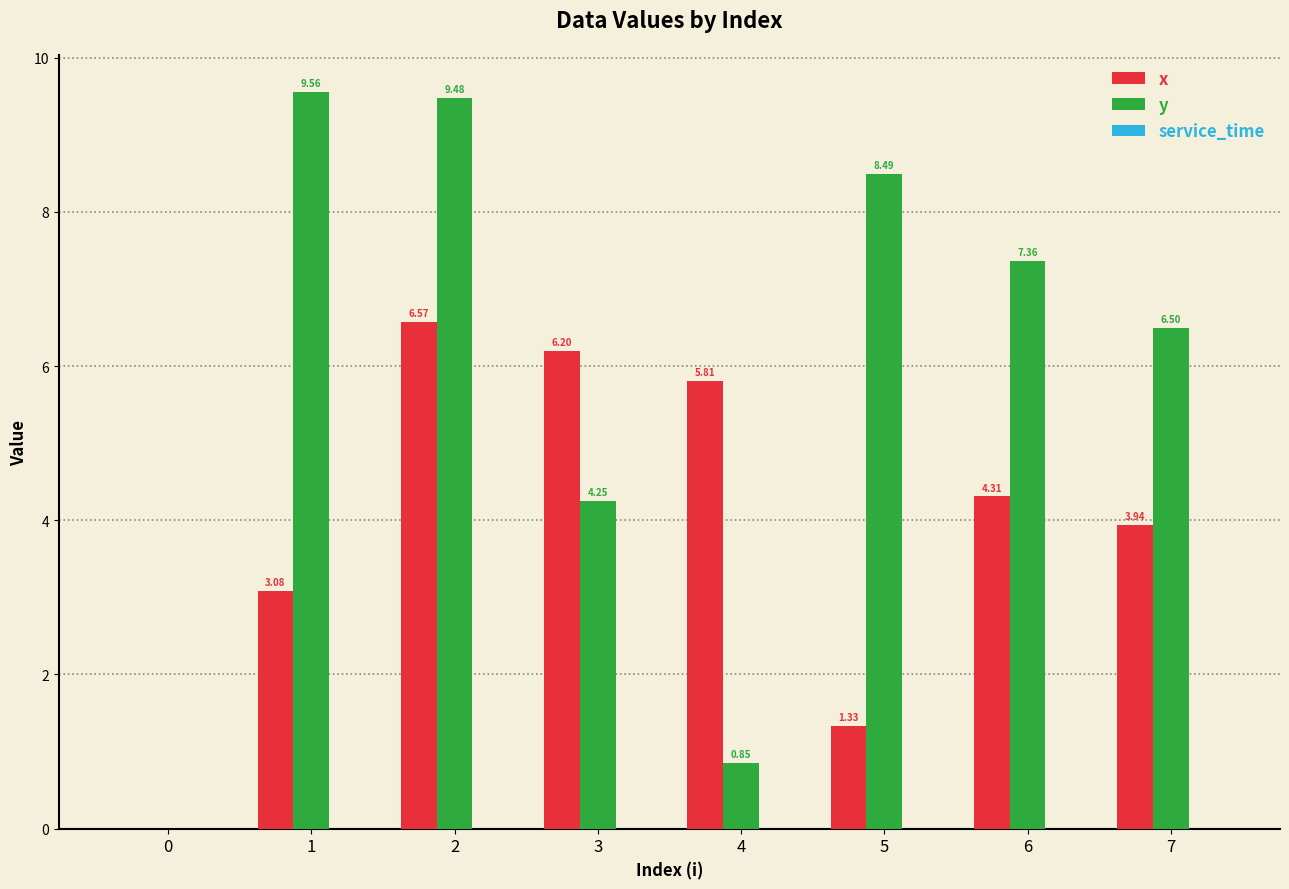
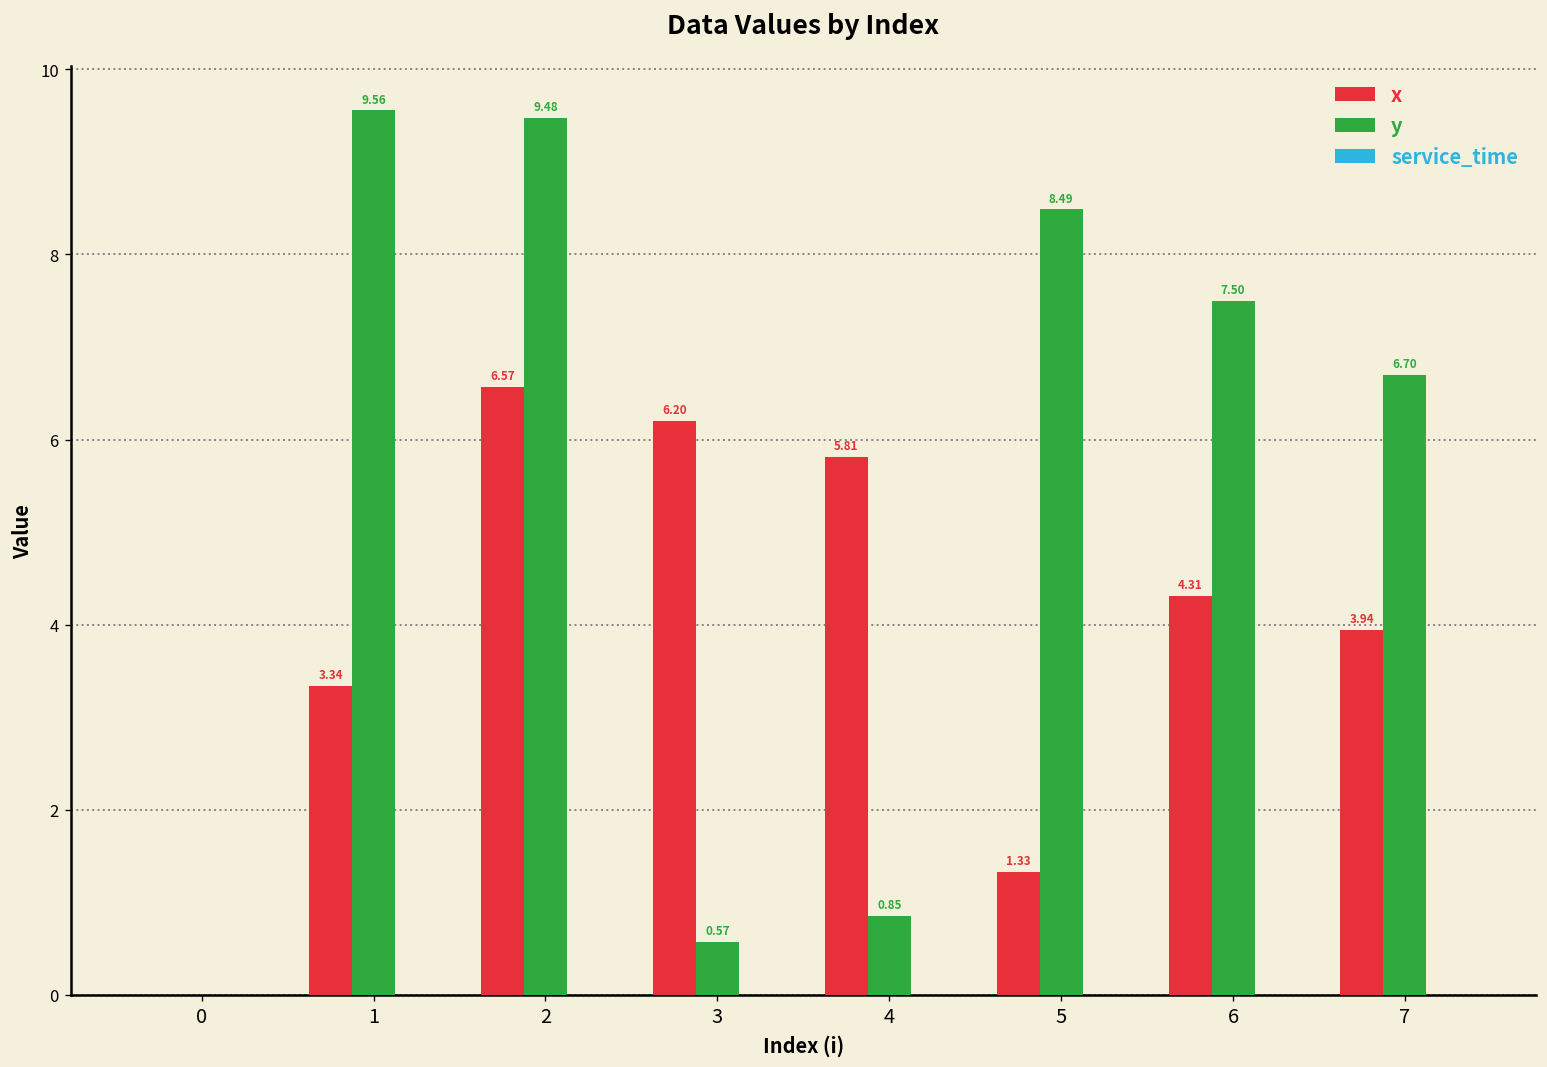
  {
    "x": {
-     "1": 3.08,
+     "1": 3.34,
      "2": 6.57,
      "3": 6.20,
      "4": 5.81,
      "5": 1.33,
      "6": 4.31,
      "7": 3.94
    },
    "y": {
      "1": 9.56,
      "2": 9.48,
-     "3": 4.25,
+     "3": 0.57,
      "4": 0.85,
      "5": 8.49,
-     "6": 7.36,
-     "7": 6.50
+     "6": 7.50,
+     "7": 6.70
    },
    "service_time": {
      "0": 0.0,
      "1": 0.0,
      "2": 0.0,
      "3": 0.0,
      "4": 0.0,
      "5": 0.0,
      "6": 0.0,
      "7": 0.0
    }
  }
